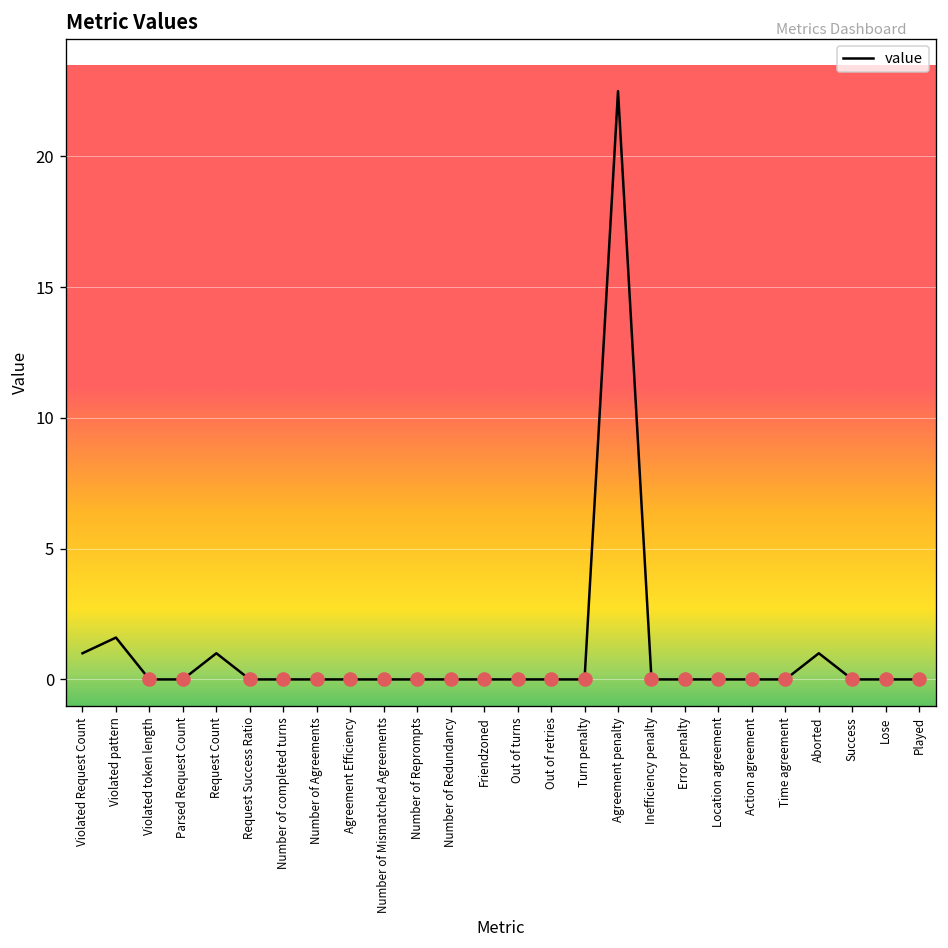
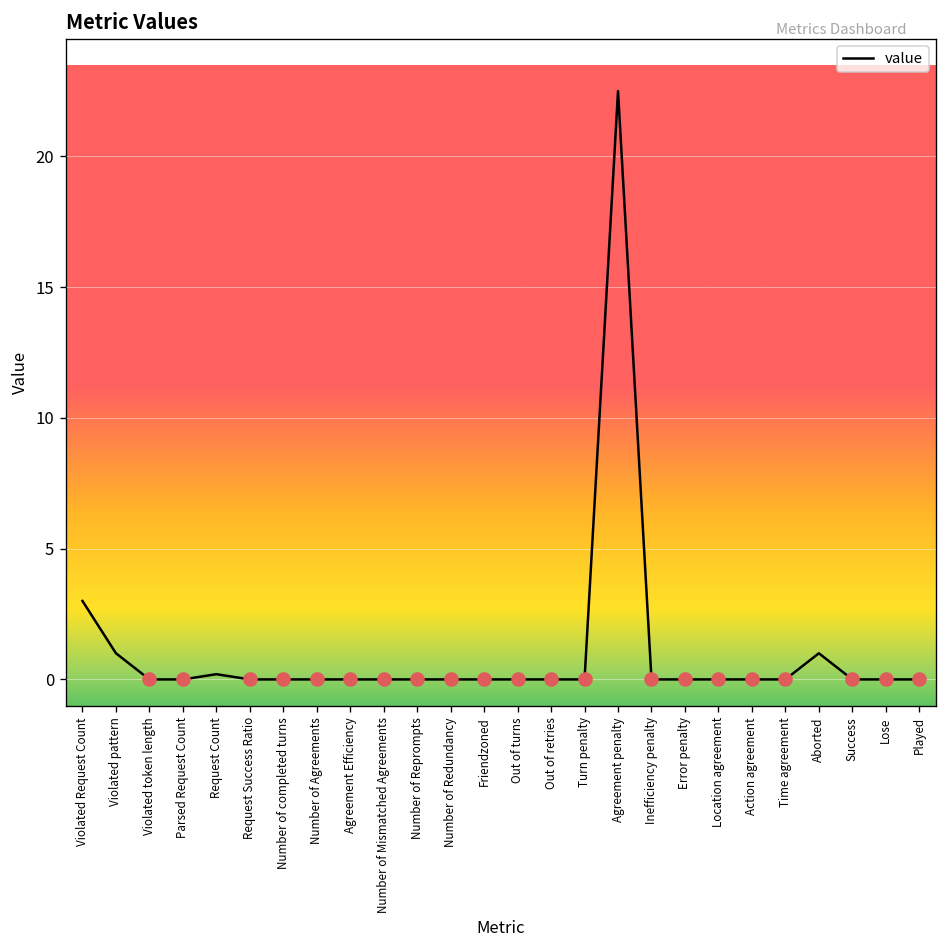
  {
    "value": {
-     "Violated Request Count": 1,
-     "Violated pattern": 1.6,
-     "Request Count": 1.0,
+     "Violated Request Count": 3,
+     "Violated pattern": 1.0,
+     "Request Count": 0.2,
      "Agreement penalty": 22.5,
      "Aborted": 1.0
    }
  }
